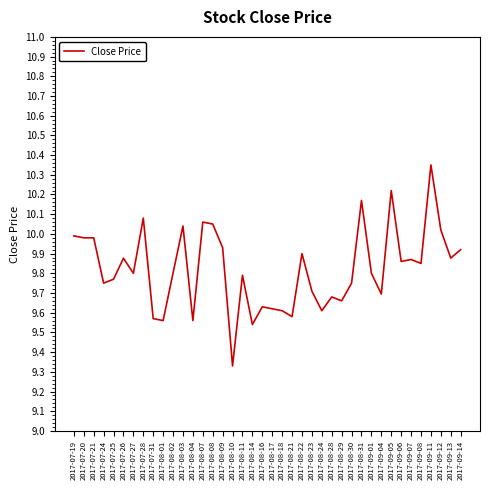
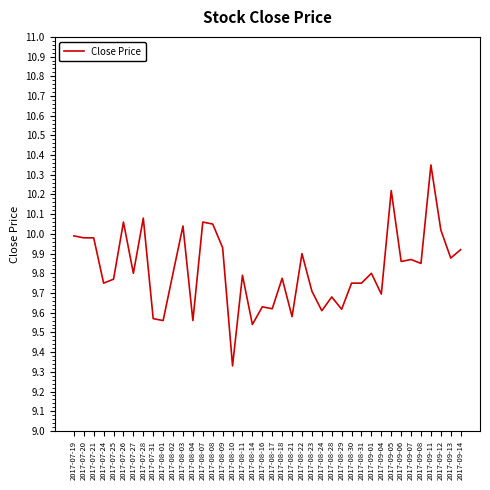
  {
    "2017-07-19": 9.99,
    "2017-07-20": 9.98,
    "2017-07-21": 9.98,
    "2017-07-24": 9.75,
    "2017-07-25": 9.77,
-   "2017-07-26": 9.88,
+   "2017-07-26": 10.06,
    "2017-07-27": 9.80,
    "2017-07-28": 10.08,
    "2017-07-31": 9.57,
    "2017-08-01": 9.56,
    "2017-08-02": 9.80,
    "2017-08-03": 10.04,
    "2017-08-04": 9.56,
    "2017-08-07": 10.06,
    "2017-08-08": 10.05,
    "2017-08-09": 9.93,
    "2017-08-10": 9.33,
    "2017-08-11": 9.79,
    "2017-08-14": 9.54,
    "2017-08-16": 9.63,
    "2017-08-17": 9.62,
-   "2017-08-18": 9.61,
+   "2017-08-18": 9.77,
    "2017-08-21": 9.58,
    "2017-08-22": 9.90,
    "2017-08-23": 9.71,
    "2017-08-24": 9.61,
    "2017-08-28": 9.68,
-   "2017-08-29": 9.66,
+   "2017-08-29": 9.62,
    "2017-08-30": 9.75,
-   "2017-08-31": 10.17,
+   "2017-08-31": 9.75,
    "2017-09-01": 9.80,
    "2017-09-04": 9.69,
    "2017-09-05": 10.22,
    "2017-09-06": 9.86,
    "2017-09-07": 9.87,
    "2017-09-08": 9.85,
    "2017-09-11": 10.35,
    "2017-09-12": 10.02,
    "2017-09-13": 9.88,
    "2017-09-14": 9.92
  }
